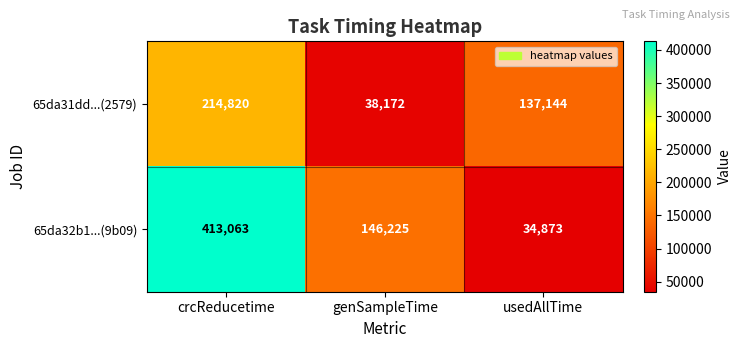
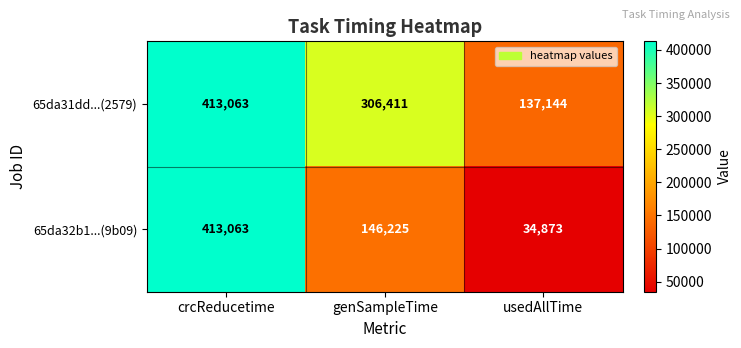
  {
    "65da31dd...(2579)": {
-     "crcReducetime": "214,820",
-     "genSampleTime": "38,172",
+     "crcReducetime": "413,063",
+     "genSampleTime": "306,411",
      "usedAllTime": "137,144"
    },
    "65da32b1...(9b09)": {
      "crcReducetime": "413,063",
      "genSampleTime": "146,225",
      "usedAllTime": "34,873"
    }
  }
